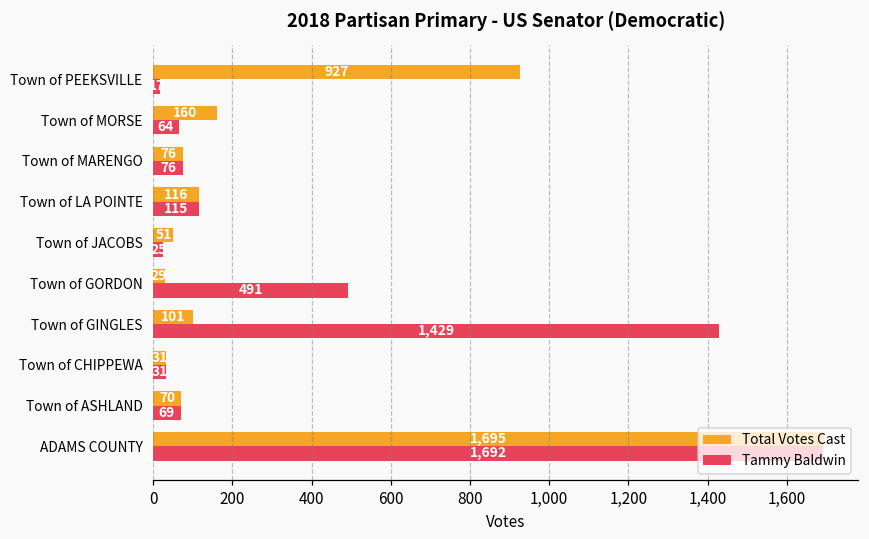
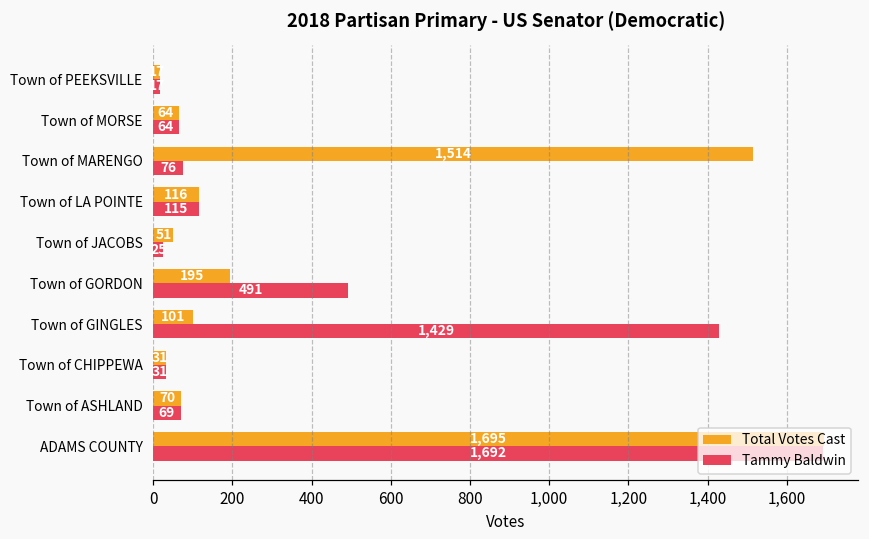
  {
    "Total Votes Cast": {
-     "Town of PEEKSVILLE": "930",
-     "Town of MORSE": "160",
-     "Town of MARENGO": "76",
+     "Town of PEEKSVILLE": "20",
+     "Town of MORSE": "64",
+     "Town of MARENGO": "1,514",
      "Town of LA POINTE": "116",
      "Town of JACOBS": "51",
-     "Town of GORDON": "29",
+     "Town of GORDON": "195",
      "Town of GINGLES": "101",
      "Town of CHIPPEWA": "31",
      "Town of ASHLAND": "70"
    },
    "Tammy Baldwin": {
      "Town of MORSE": "64",
      "Town of MARENGO": "76",
      "Town of LA POINTE": "115",
      "Town of GORDON": "491",
      "Town of GINGLES": "1,429",
      "Town of CHIPPEWA": "31",
      "Town of ASHLAND": "69"
    }
  }
